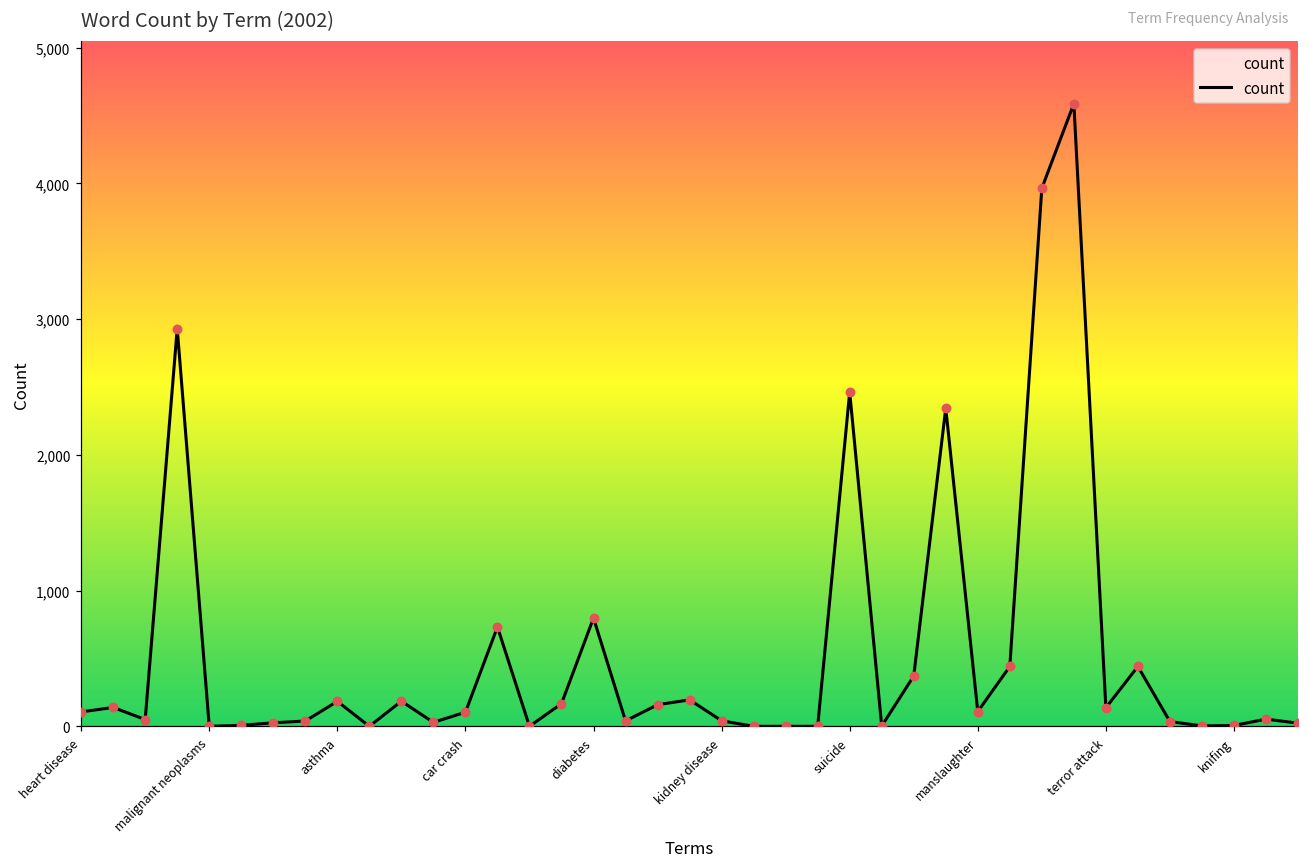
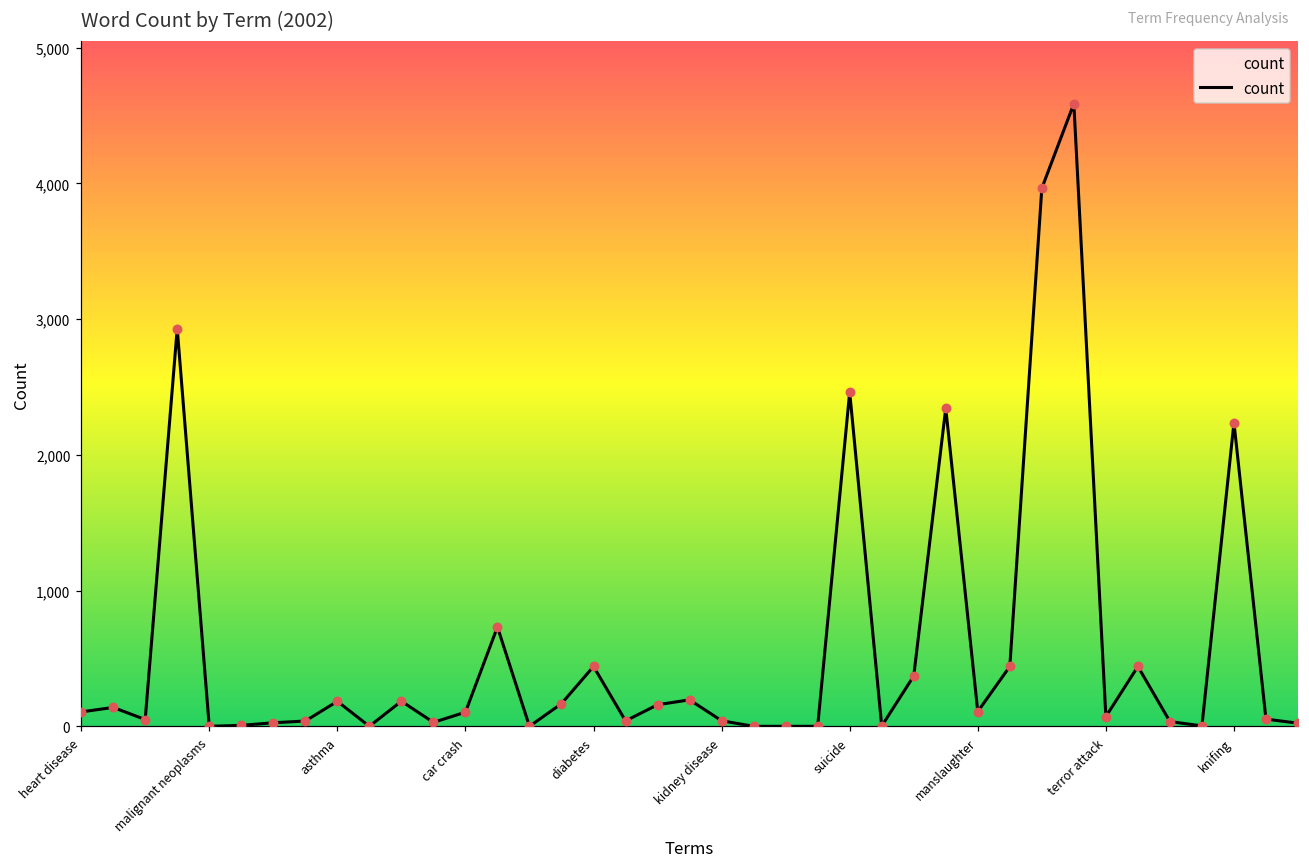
  {
    "heart disease": "110",
    "malignant neoplasms": "0",
    "asthma": "180",
    "car crash": "100",
-   "diabetes": "800",
+   "diabetes": "440",
    "kidney disease": "40",
    "suicide": "2,460",
    "manslaughter": "110",
-   "terror attack": "140",
-   "knifing": "10"
+   "terror attack": "70",
+   "knifing": "2,240"
  }
